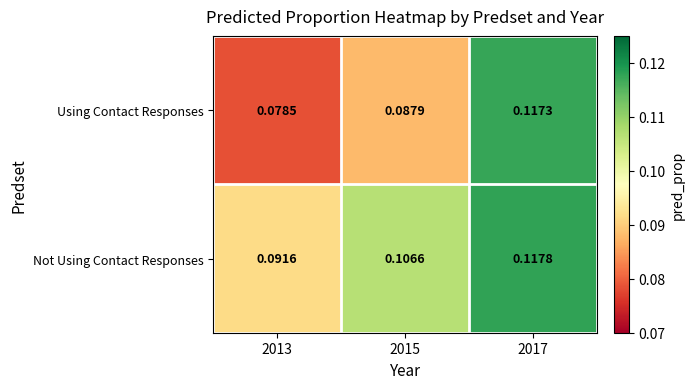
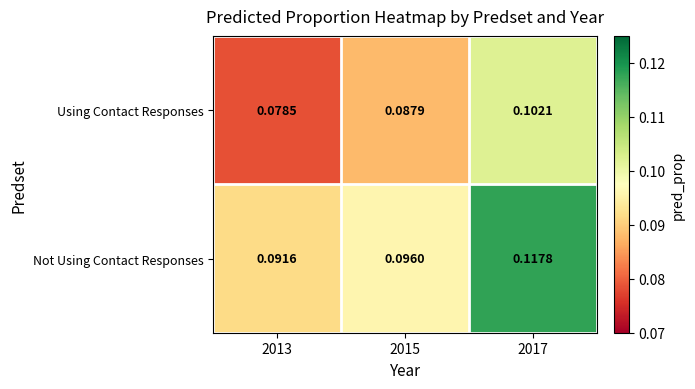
  {
    "Using Contact Responses": {
      "2013": 0.0785,
      "2015": 0.0879,
-     "2017": 0.1173
+     "2017": 0.1021
    },
    "Not Using Contact Responses": {
      "2013": 0.0916,
-     "2015": 0.1066,
+     "2015": 0.0960,
      "2017": 0.1178
    }
  }
